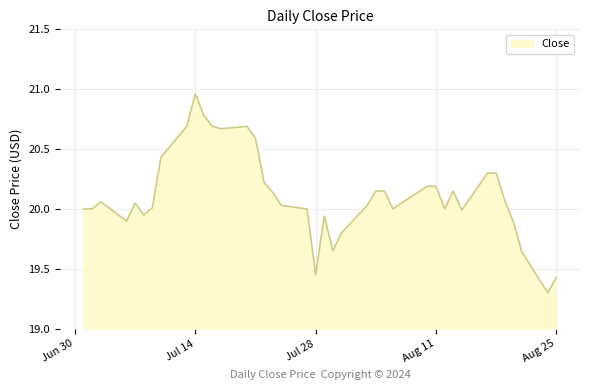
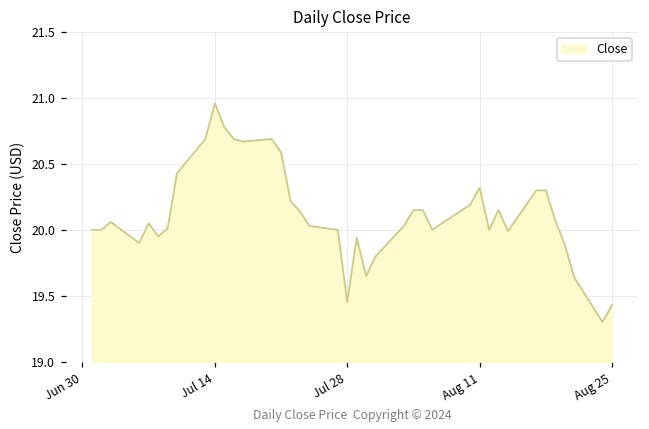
  {
    "Jul 14": 20.96,
    "Jul 28": 19.45,
-   "Aug 11": 20.19,
+   "Aug 11": 20.32,
    "Aug 25": 19.43
  }
